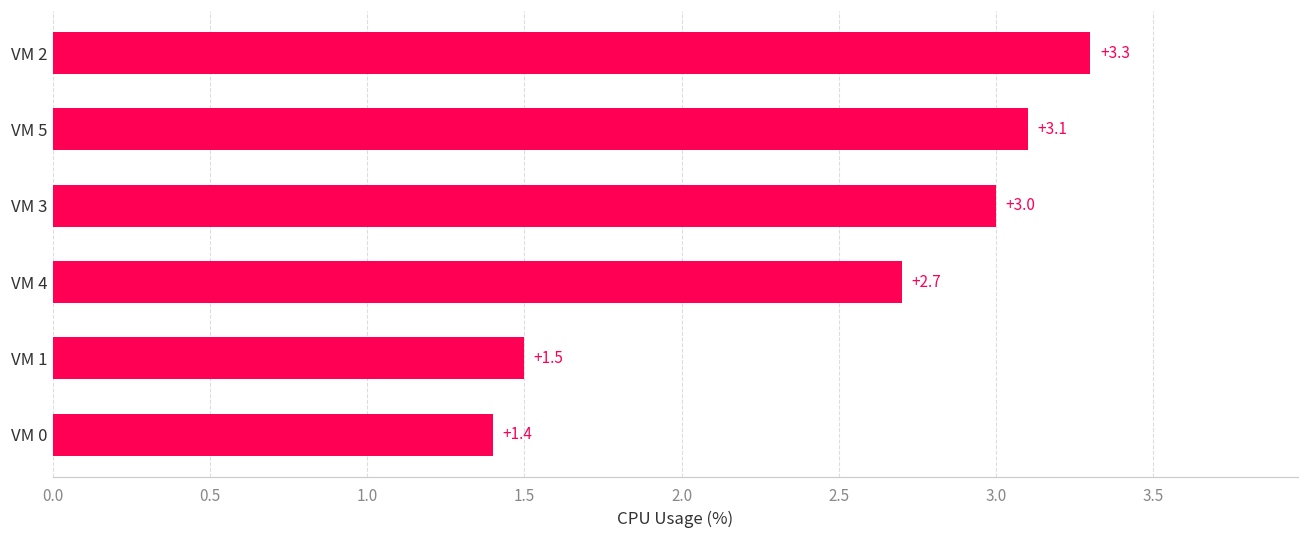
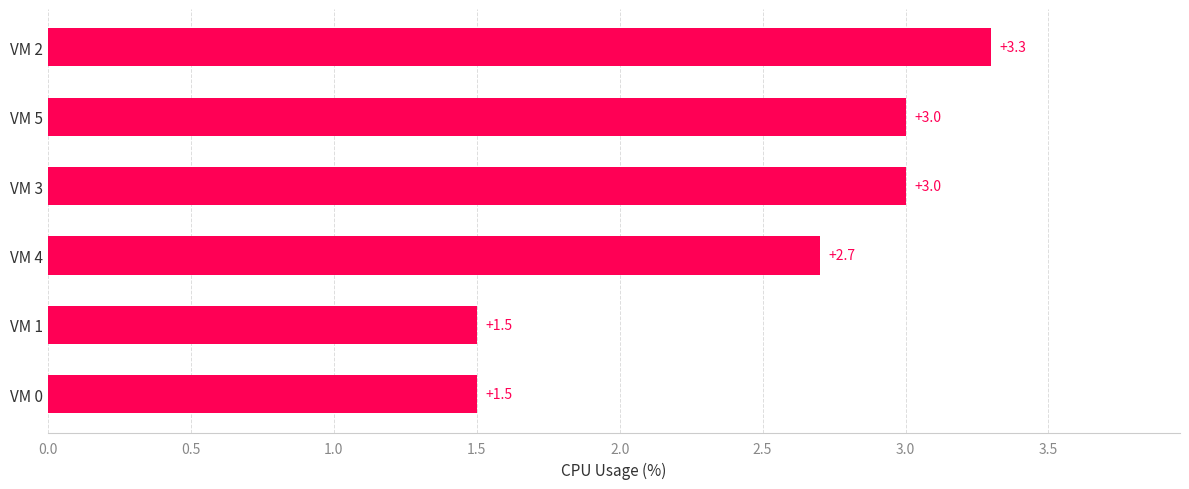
  {
    "VM 2": "+3.3",
-   "VM 5": "+3.1",
+   "VM 5": "+3.0",
    "VM 3": "+3.0",
    "VM 4": "+2.7",
    "VM 1": "+1.5",
-   "VM 0": "+1.4"
+   "VM 0": "+1.5"
  }
